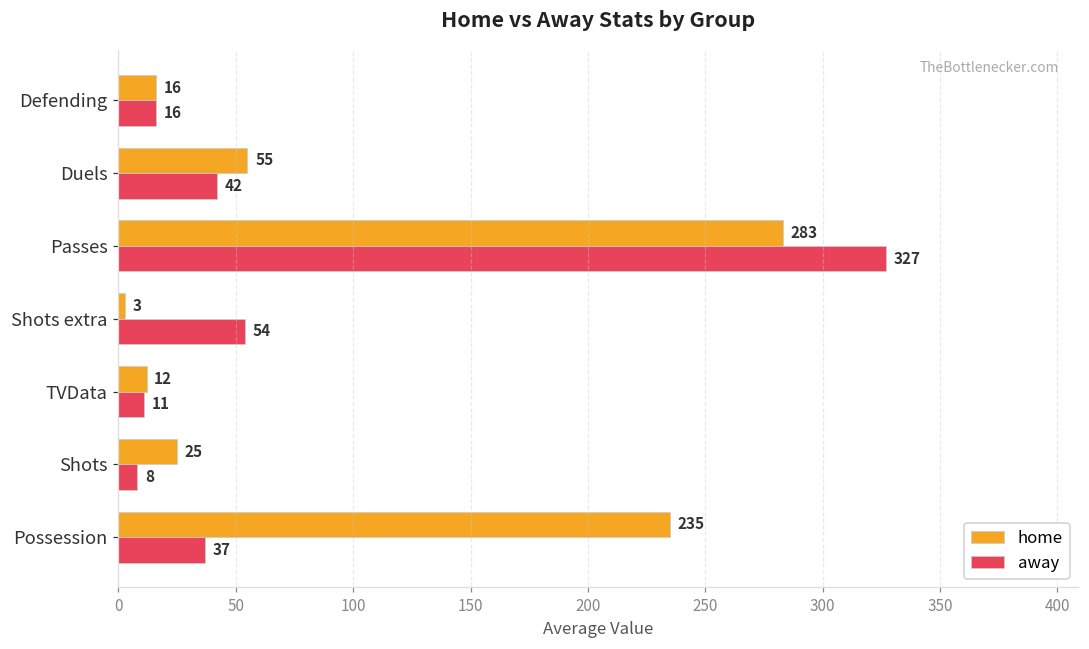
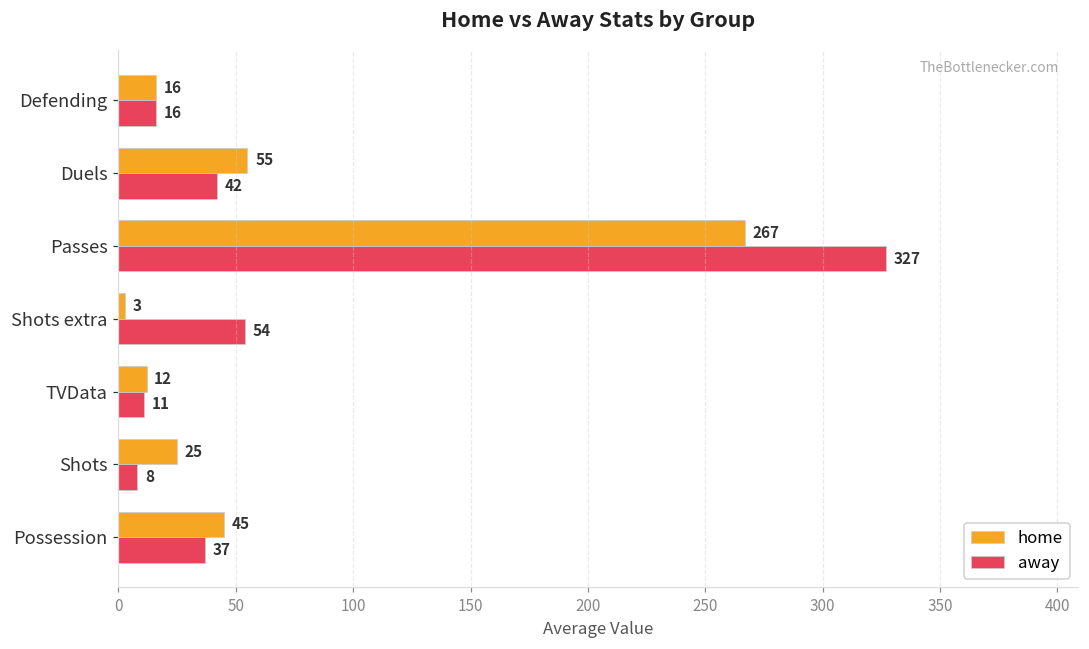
  {
    "home": {
      "Defending": 16,
      "Duels": 55,
-     "Passes": 283,
+     "Passes": 267,
      "Shots extra": 3,
      "TVData": 12,
      "Shots": 25,
-     "Possession": 235
+     "Possession": 45
    },
    "away": {
      "Defending": 16,
      "Duels": 42,
      "Passes": 327,
      "Shots extra": 54,
      "TVData": 11,
      "Shots": 8,
      "Possession": 37
    }
  }
